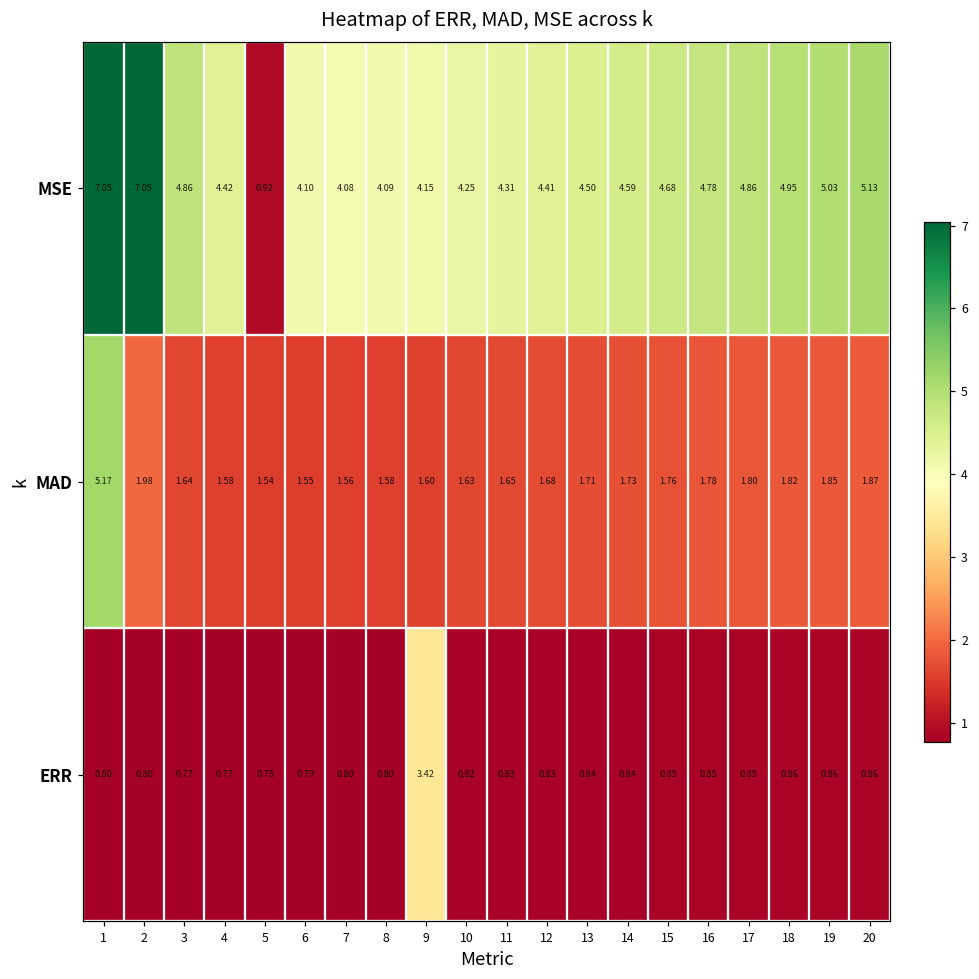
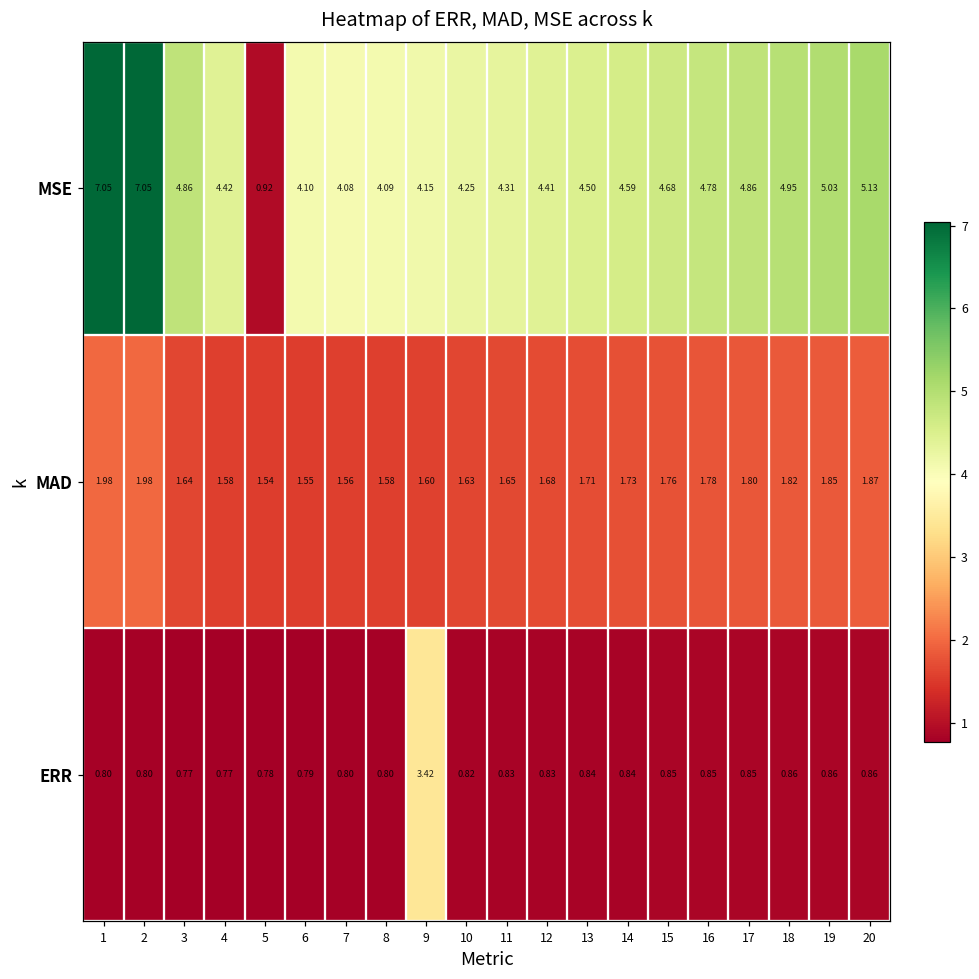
  {
    "MSE": {
      "1": 7.05,
      "2": 7.05,
      "3": 4.86,
      "4": 4.42,
      "5": 0.92,
      "6": 4.10,
      "7": 4.08,
      "8": 4.09,
      "9": 4.15,
      "10": 4.25,
      "11": 4.31,
      "12": 4.41,
      "13": 4.50,
      "14": 4.59,
      "15": 4.68,
      "16": 4.78,
      "17": 4.86,
      "18": 4.95,
      "19": 5.03,
      "20": 5.13
    },
    "MAD": {
-     "1": 5.17,
+     "1": 1.98,
      "2": 1.98,
      "3": 1.64,
      "4": 1.58,
      "5": 1.54,
      "6": 1.55,
      "7": 1.56,
      "8": 1.58,
      "9": 1.60,
      "10": 1.63,
      "11": 1.65,
      "12": 1.68,
      "13": 1.71,
      "14": 1.73,
      "15": 1.76,
      "16": 1.78,
      "17": 1.80,
      "18": 1.82,
      "19": 1.85,
      "20": 1.87
    },
    "ERR": {
      "1": 0.80,
      "2": 0.80,
      "3": 0.77,
      "4": 0.77,
      "5": 0.78,
      "6": 0.79,
      "7": 0.80,
      "8": 0.80,
      "9": 3.42,
      "10": 0.82,
      "11": 0.83,
      "12": 0.83,
      "13": 0.84,
      "14": 0.84,
      "15": 0.85,
      "16": 0.85,
      "17": 0.85,
      "18": 0.86,
      "19": 0.86,
      "20": 0.86
    }
  }
